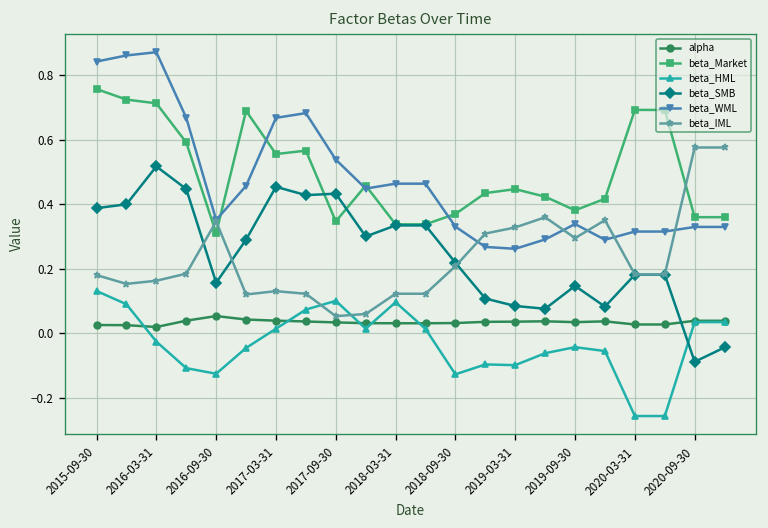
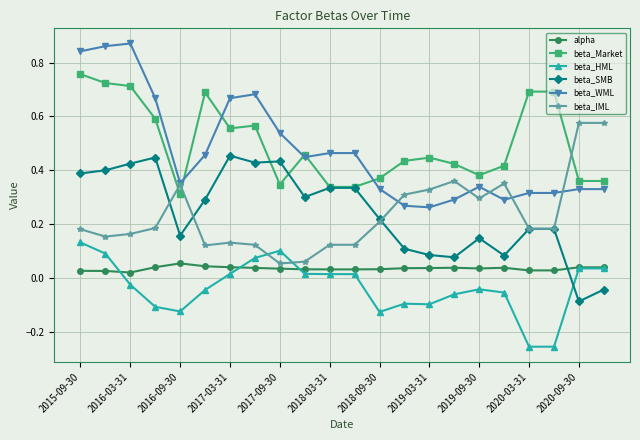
  {
    "beta_HML": {
      "2015-09-30": 0.13,
      "2016-03-31": -0.03,
      "2016-09-30": -0.13,
      "2017-03-31": 0.01,
      "2017-09-30": 0.10,
-     "2018-03-31": 0.10,
+     "2018-03-31": 0.01,
      "2018-09-30": -0.13,
      "2019-03-31": -0.10,
      "2019-09-30": -0.04,
      "2020-03-31": -0.26
    },
    "beta_SMB": {
      "2015-09-30": 0.39,
-     "2016-03-31": 0.52,
+     "2016-03-31": 0.42,
      "2016-09-30": 0.16,
      "2017-03-31": 0.45,
      "2017-09-30": 0.43,
      "2018-09-30": 0.22,
      "2019-03-31": 0.08,
      "2019-09-30": 0.15,
      "2020-09-30": -0.09
    }
  }
